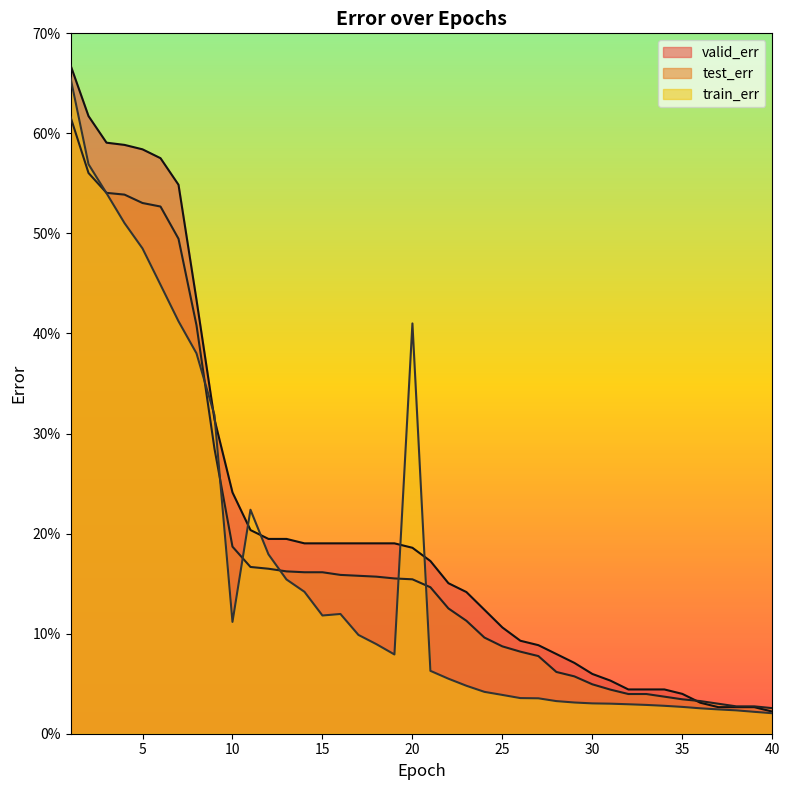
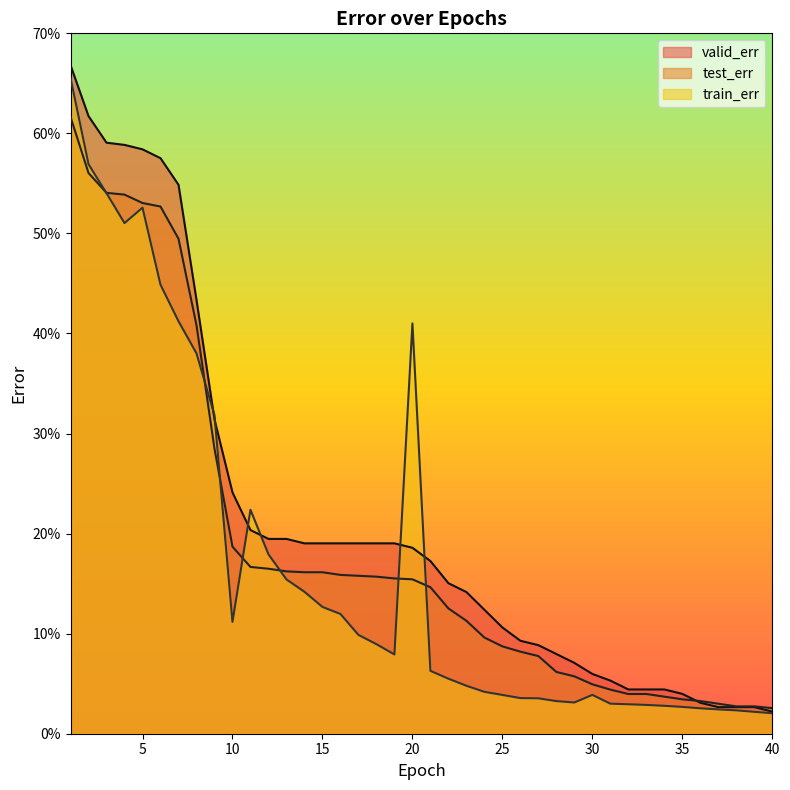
  {
    "train_err": {
-     "5": "48.5%",
+     "5": "52.6%",
      "10": "11.2%",
-     "15": "11.8%",
+     "15": "12.7%",
      "20": "41.0%",
      "25": "3.9%",
-     "30": "3.0%",
+     "30": "3.9%",
      "35": "2.7%"
    }
  }
